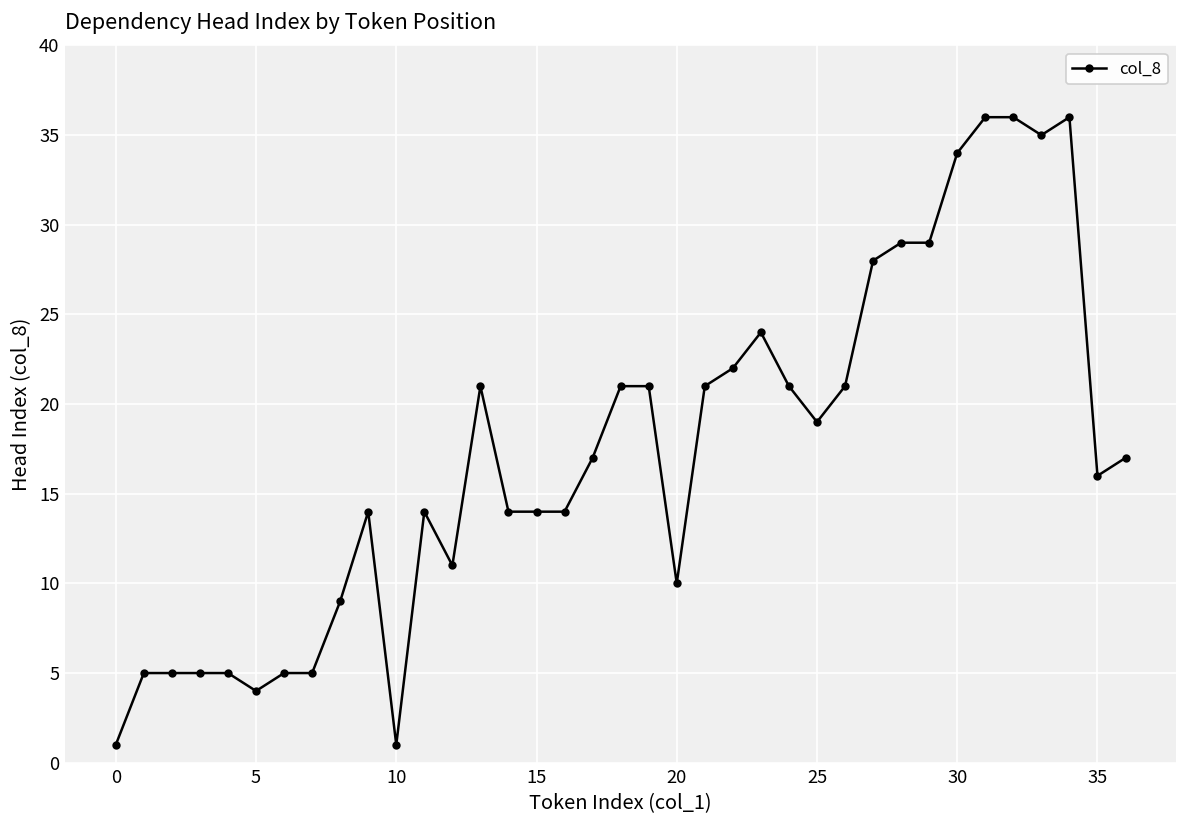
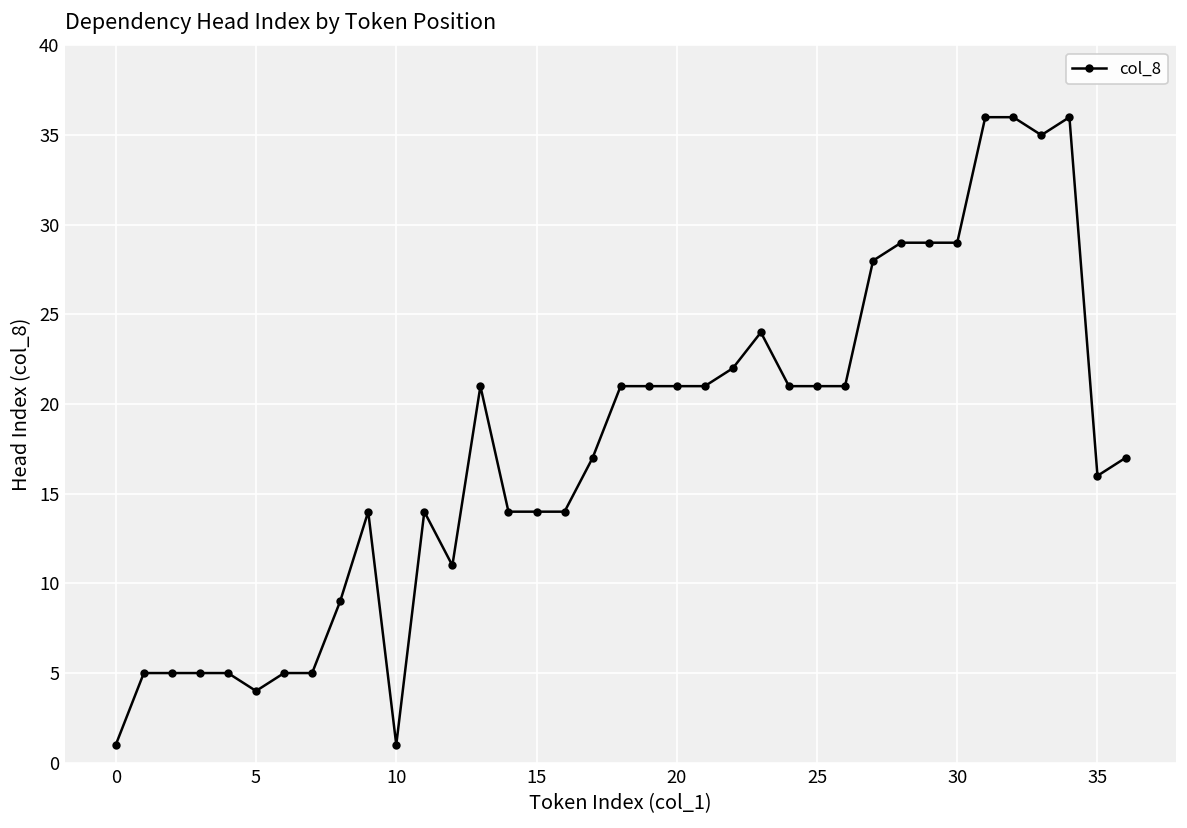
  {
    "0": 1,
    "5": 4,
    "10": 1,
    "15": 14,
-   "20": 10,
-   "25": 19,
-   "30": 34,
+   "20": 21,
+   "25": 21,
+   "30": 29,
    "35": 16
  }
